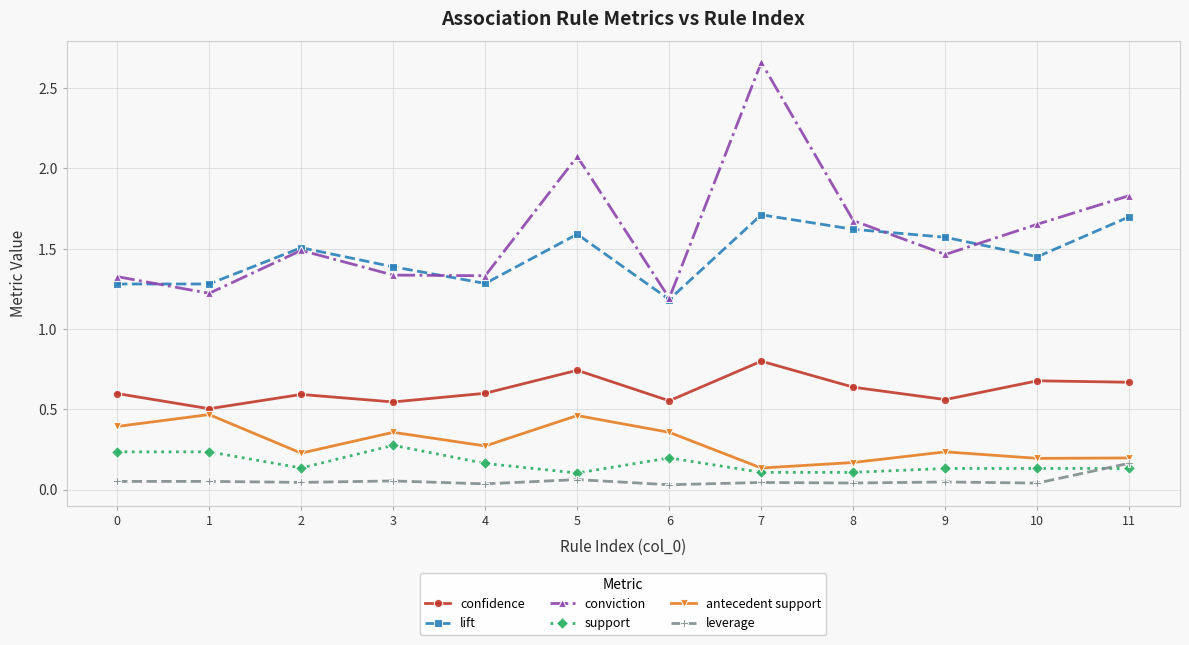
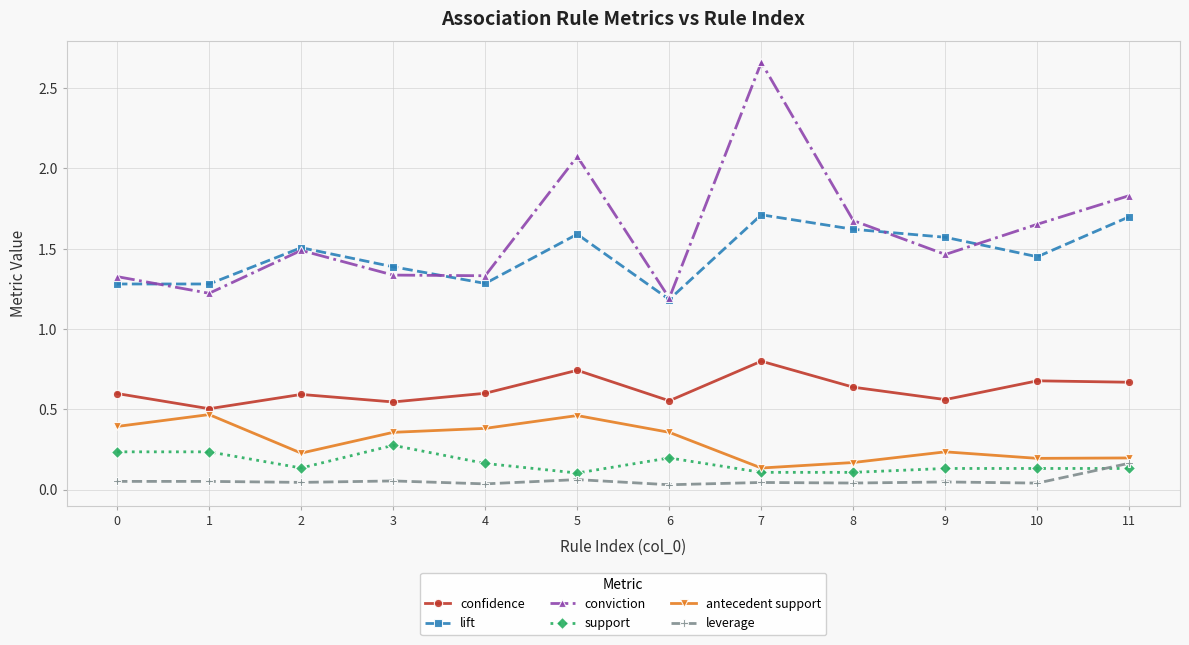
  {
    "confidence": {
      "0": 0.60,
      "1": 0.50,
      "2": 0.59,
      "3": 0.55,
      "4": 0.60,
      "5": 0.74,
      "6": 0.55,
      "7": 0.80,
      "8": 0.64,
      "9": 0.56,
      "10": 0.68,
      "11": 0.67
    },
    "lift": {
      "0": 1.28,
      "1": 1.28,
      "2": 1.51,
      "3": 1.39,
      "4": 1.28,
      "5": 1.59,
      "7": 1.71,
      "8": 1.62,
      "9": 1.57,
      "10": 1.45,
      "11": 1.70
    },
    "conviction": {
      "0": 1.33,
      "1": 1.22,
      "2": 1.49,
      "3": 1.34,
      "4": 1.33,
      "5": 2.07,
      "7": 2.66,
      "8": 1.67,
      "9": 1.46,
      "10": 1.65,
      "11": 1.83
    },
    "support": {
      "0": 0.24,
      "1": 0.24,
      "2": 0.13,
      "3": 0.28,
      "4": 0.16,
      "5": 0.10,
      "6": 0.20,
      "7": 0.11,
      "8": 0.11,
      "9": 0.13,
      "10": 0.13,
      "11": 0.13
    },
    "antecedent support": {
      "0": 0.39,
      "1": 0.47,
      "2": 0.23,
      "3": 0.36,
-     "4": 0.27,
+     "4": 0.38,
      "5": 0.46,
      "6": 0.36,
      "7": 0.13,
      "8": 0.17,
      "9": 0.24,
      "10": 0.19,
      "11": 0.20
    },
    "leverage": {
      "0": 0.05,
      "1": 0.05,
      "2": 0.05,
      "3": 0.05,
      "4": 0.04,
      "5": 0.06,
      "6": 0.03,
      "7": 0.04,
      "8": 0.04,
      "9": 0.05,
      "10": 0.04,
      "11": 0.16
    }
  }
